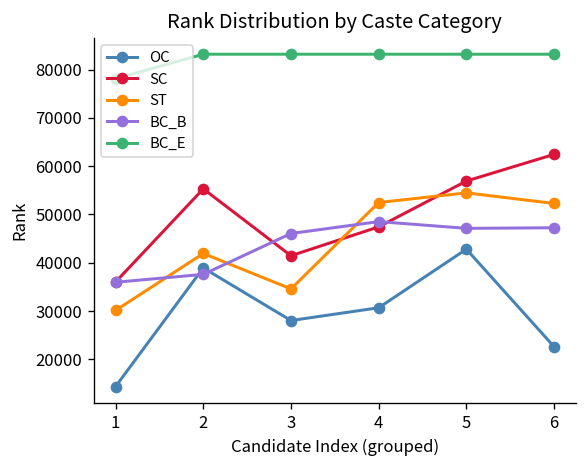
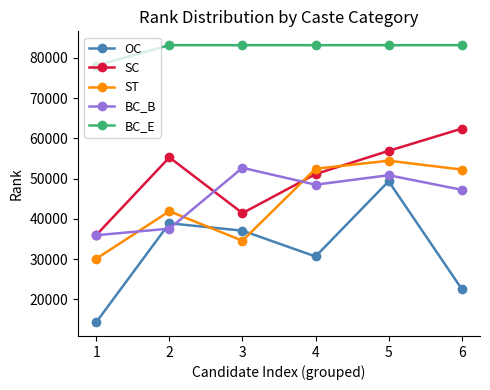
  {
    "OC": {
      "1": 14000,
      "2": 39000,
-     "3": 28000,
+     "3": 37000,
      "4": 31000,
-     "5": 43000,
+     "5": 49000,
      "6": 23000
    },
    "SC": {
      "2": 55000,
      "3": 41000,
-     "4": 47000,
+     "4": 51000,
      "5": 57000,
      "6": 62000
    },
    "ST": {
      "1": 30000,
      "2": 42000,
      "3": 35000,
      "4": 52000,
      "5": 54000,
      "6": 52000
    },
    "BC_B": {
      "2": 38000,
-     "3": 46000,
+     "3": 53000,
      "4": 49000,
-     "5": 47000,
+     "5": 51000,
      "6": 47000
    },
    "BC_E": {
      "2": 83000,
      "3": 83000,
      "4": 83000,
      "5": 83000,
      "6": 83000
    }
  }
